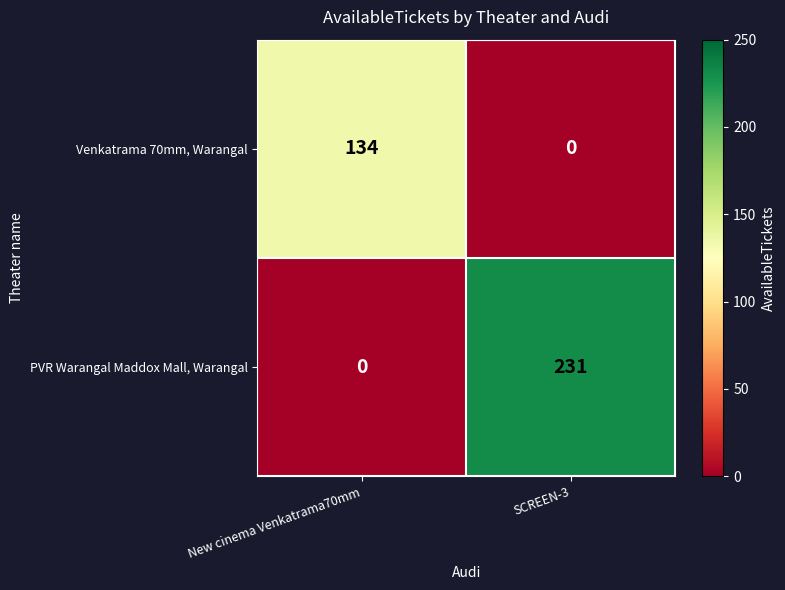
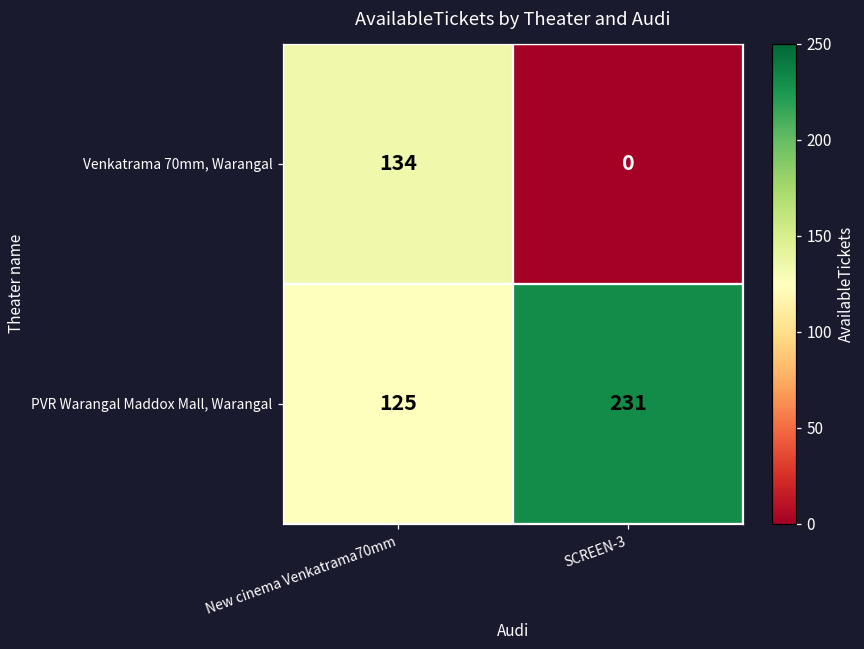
  {
    "Venkatrama 70mm, Warangal": {
      "New cinema Venkatrama70mm": 134,
      "SCREEN-3": 0
    },
    "PVR Warangal Maddox Mall, Warangal": {
-     "New cinema Venkatrama70mm": 0,
+     "New cinema Venkatrama70mm": 125,
      "SCREEN-3": 231
    }
  }
